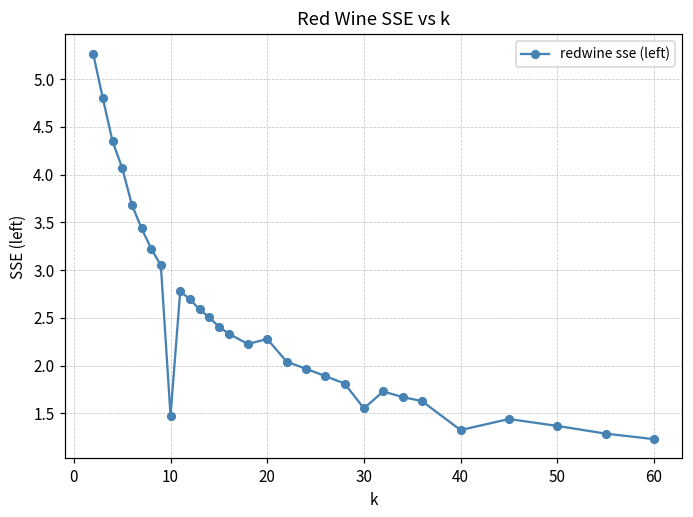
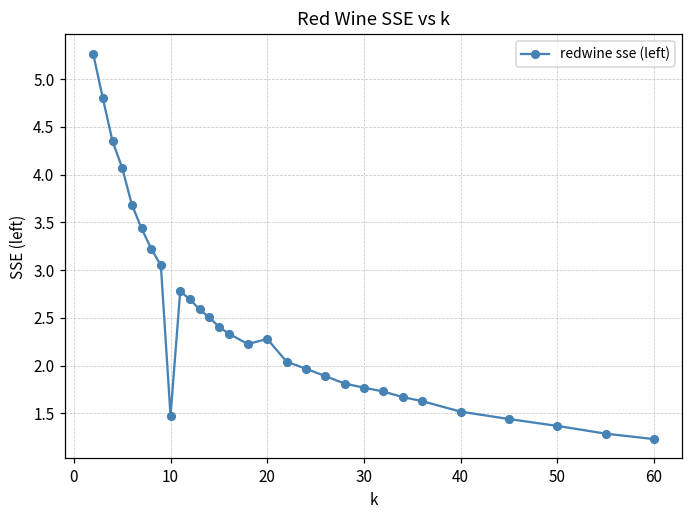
  {
    "10": 1.5,
    "20": 2.3,
-   "30": 1.6,
-   "40": 1.3,
+   "30": 1.8,
+   "40": 1.5,
    "50": 1.4,
    "60": 1.2
  }
